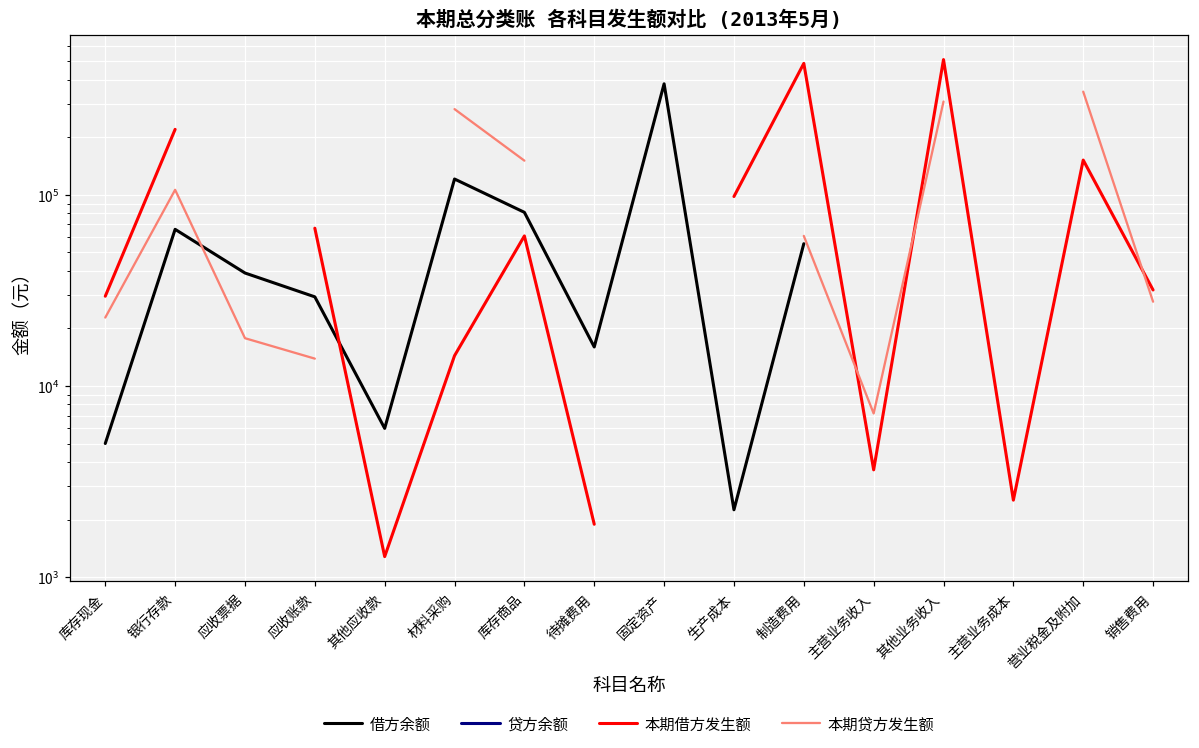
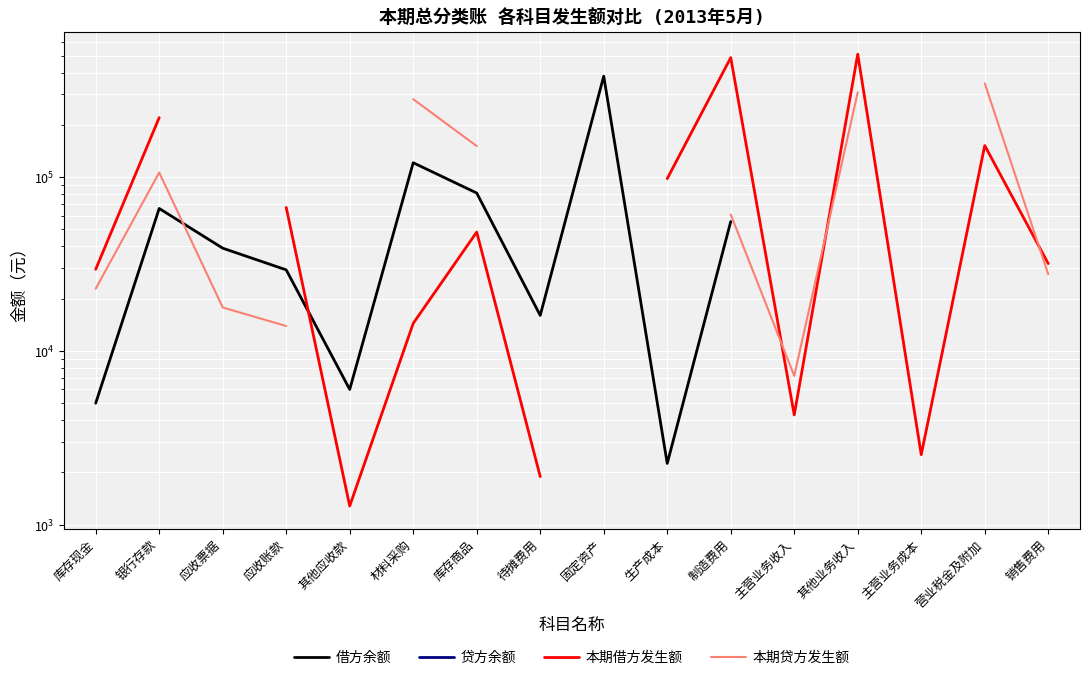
  {
    "借方余额": {
      "库存现金": 5000,
      "银行存款": 66000,
      "应收票据": 39000,
      "应收账款": 29000,
      "其他应收款": 6000,
      "材料采购": 120000,
      "库存商品": 80000,
      "待摊费用": 16000,
      "固定资产": 380000,
      "生产成本": 2300,
      "制造费用": 56000
    },
    "本期借方发生额": {
      "库存现金": 29000,
      "银行存款": 220000,
      "应收账款": 67000,
      "其他应收款": 1300,
      "材料采购": 14000,
-     "库存商品": 61000,
+     "库存商品": 48000,
      "待摊费用": 1900,
      "生产成本": 100000,
      "制造费用": 490000,
-     "主营业务收入": 3600,
+     "主营业务收入": 4300,
      "其他业务收入": 510000,
      "主营业务成本": 2500,
      "营业税金及附加": 150000,
      "销售费用": 32000
    },
    "本期贷方发生额": {
      "库存现金": 23000,
      "银行存款": 110000,
      "应收票据": 18000,
      "应收账款": 14000,
      "材料采购": 280000,
      "库存商品": 150000,
      "制造费用": 61000,
      "主营业务收入": 7200,
      "其他业务收入": 310000,
      "营业税金及附加": 350000,
      "销售费用": 28000
    }
  }
